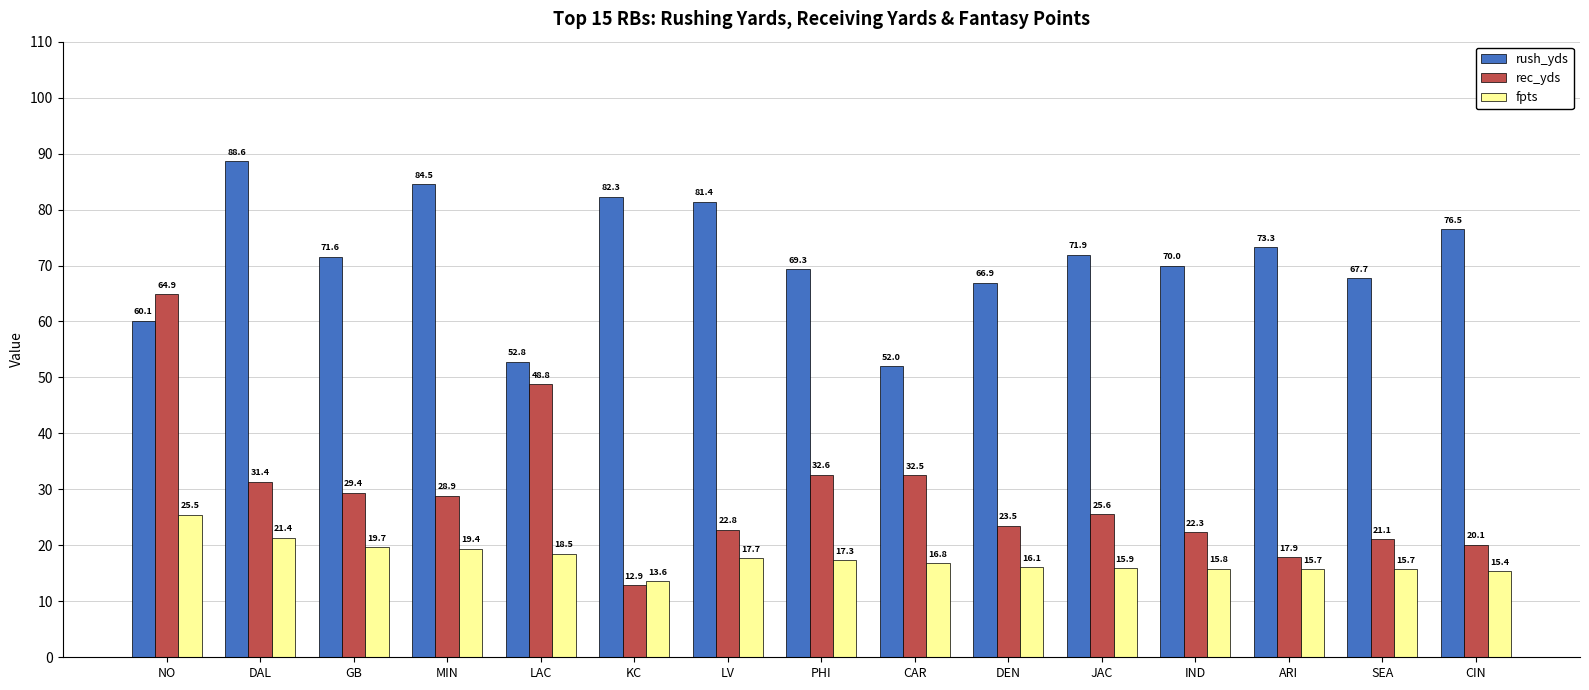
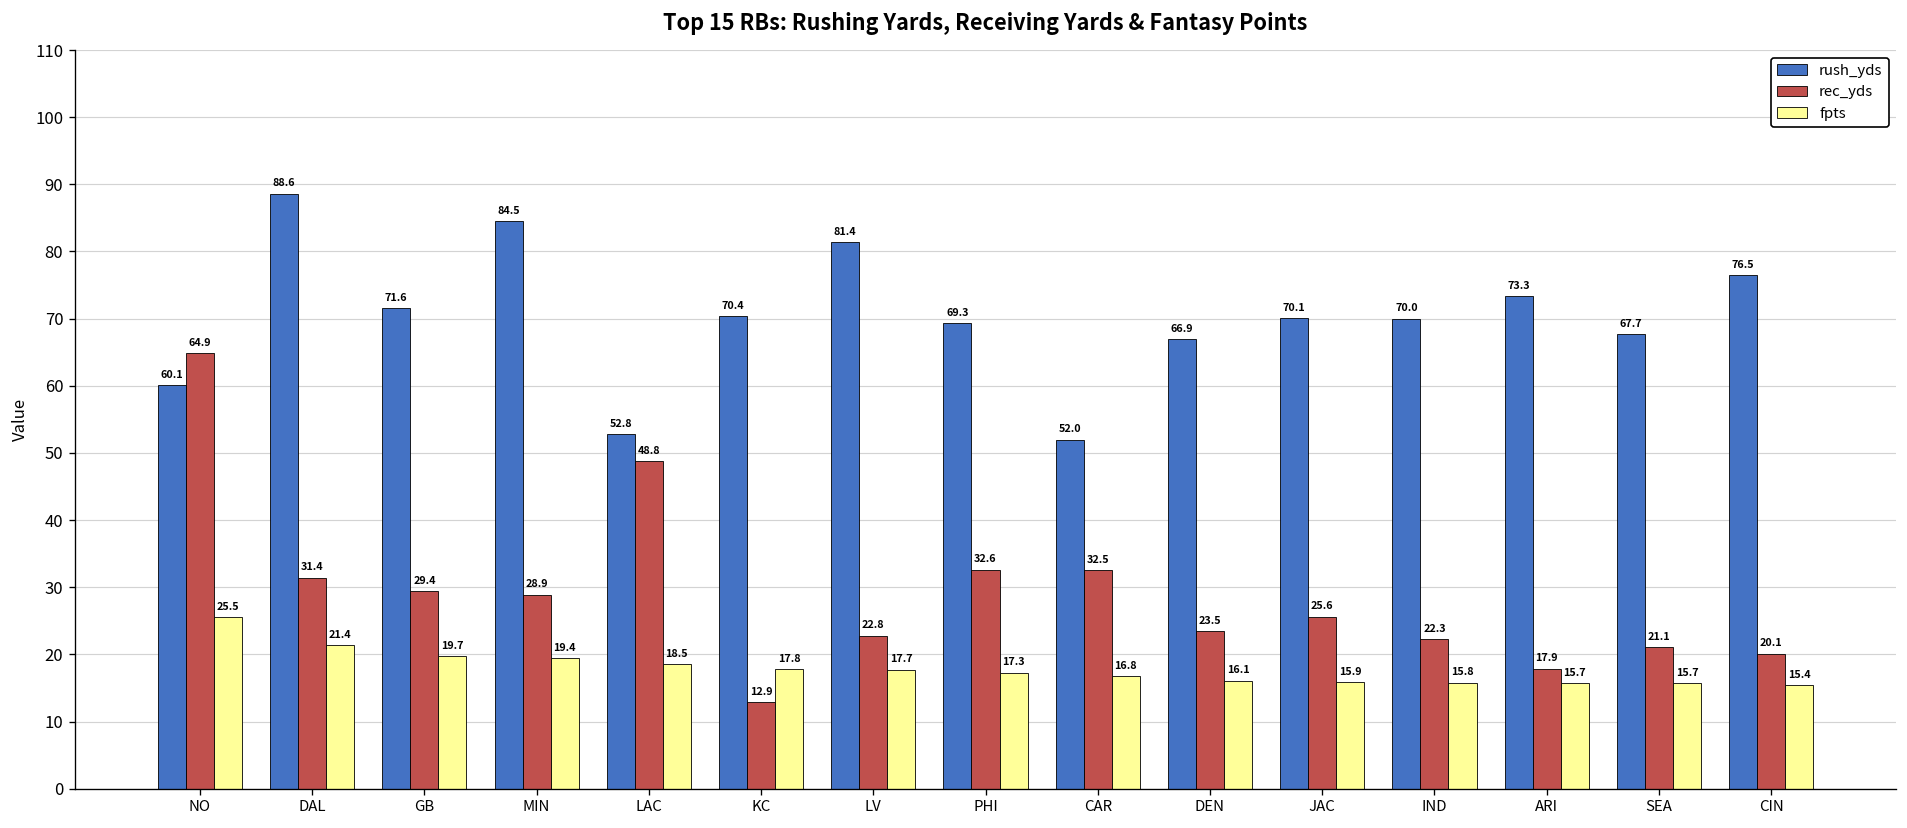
  {
    "rush_yds": {
      "NO": 60.1,
      "DAL": 88.6,
      "GB": 71.6,
      "MIN": 84.5,
      "LAC": 52.8,
-     "KC": 82.3,
+     "KC": 70.4,
      "LV": 81.4,
      "PHI": 69.3,
      "CAR": 52.0,
      "DEN": 66.9,
-     "JAC": 71.9,
+     "JAC": 70.1,
      "IND": 70.0,
      "ARI": 73.3,
      "SEA": 67.7,
      "CIN": 76.5
    },
    "rec_yds": {
      "NO": 64.9,
      "DAL": 31.4,
      "GB": 29.4,
      "MIN": 28.9,
      "LAC": 48.8,
      "KC": 12.9,
      "LV": 22.8,
      "PHI": 32.6,
      "CAR": 32.5,
      "DEN": 23.5,
      "JAC": 25.6,
      "IND": 22.3,
      "ARI": 17.9,
      "SEA": 21.1,
      "CIN": 20.1
    },
    "fpts": {
      "NO": 25.5,
      "DAL": 21.4,
      "GB": 19.7,
      "MIN": 19.4,
      "LAC": 18.5,
-     "KC": 13.6,
+     "KC": 17.8,
      "LV": 17.7,
      "PHI": 17.3,
      "CAR": 16.8,
      "DEN": 16.1,
      "JAC": 15.9,
      "IND": 15.8,
      "ARI": 15.7,
      "SEA": 15.7,
      "CIN": 15.4
    }
  }
